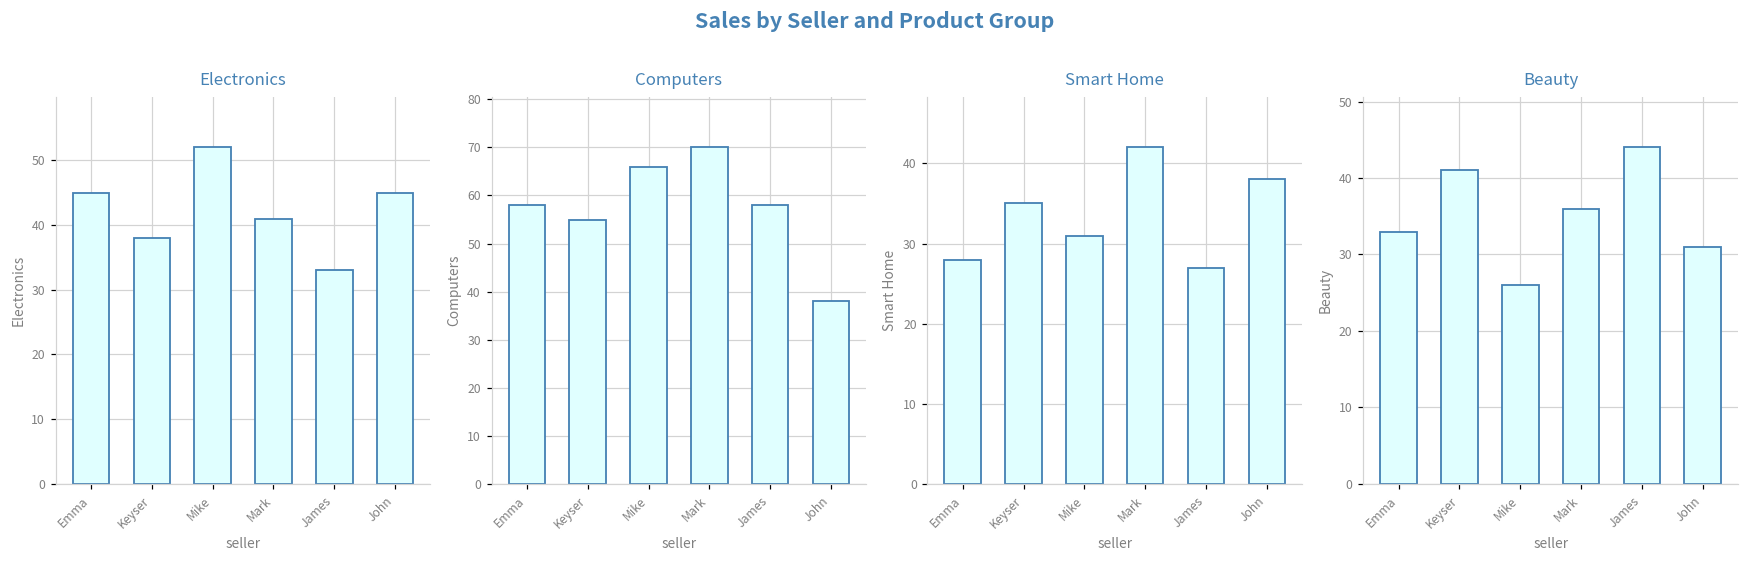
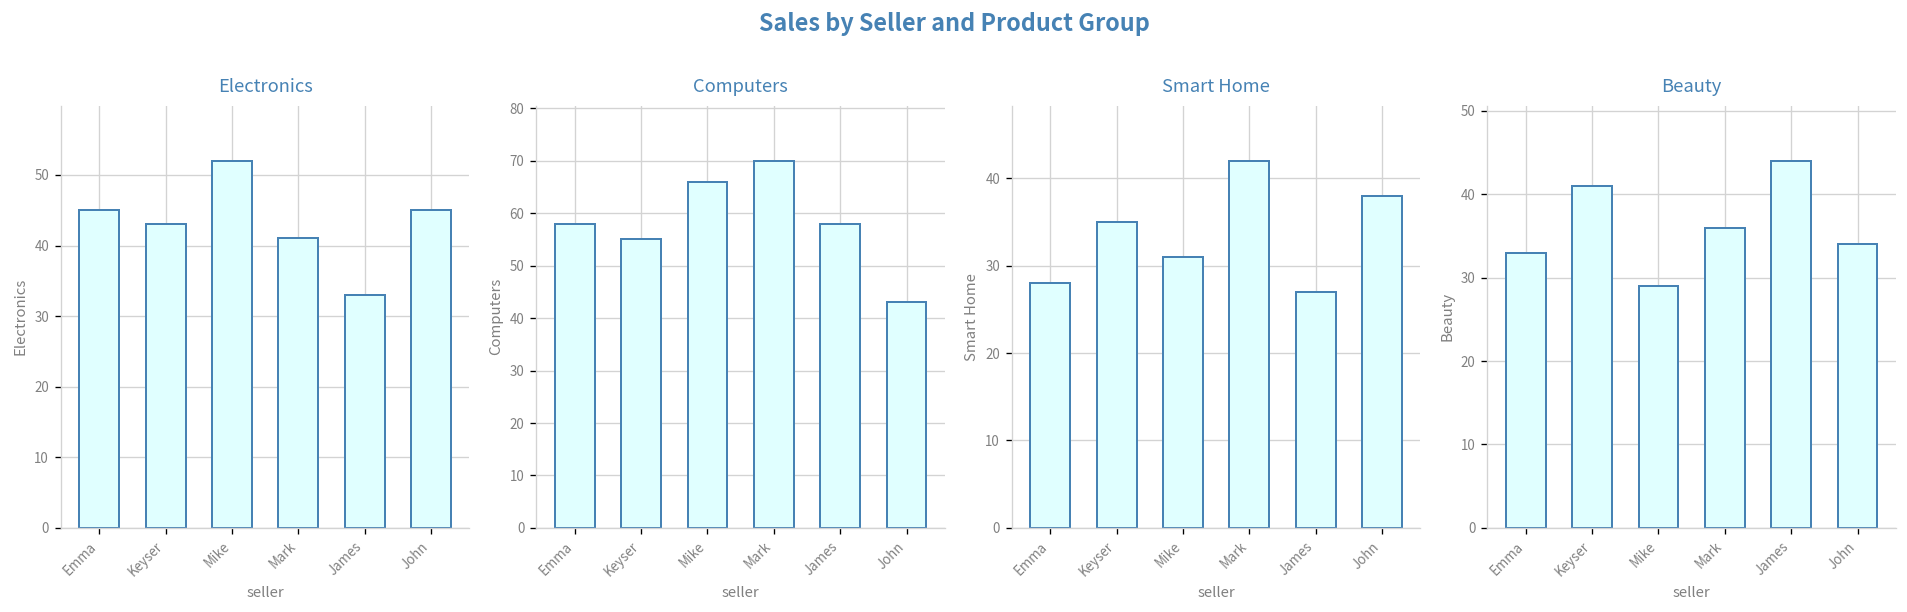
  {
    "Electronics": {
      "Emma": 45,
-     "Keyser": 38,
+     "Keyser": 43,
      "Mike": 52,
      "Mark": 41,
      "James": 33,
      "John": 45
    },
    "Computers": {
      "Emma": 58,
      "Keyser": 55,
      "Mike": 66,
      "Mark": 70,
      "James": 58,
-     "John": 38
+     "John": 43
    },
    "Smart Home": {
      "Emma": 28,
      "Keyser": 35,
      "Mike": 31,
      "Mark": 42,
      "James": 27,
      "John": 38
    },
    "Beauty": {
      "Emma": 33,
      "Keyser": 41,
-     "Mike": 26,
+     "Mike": 29,
      "Mark": 36,
      "James": 44,
-     "John": 31
+     "John": 34
    }
  }
